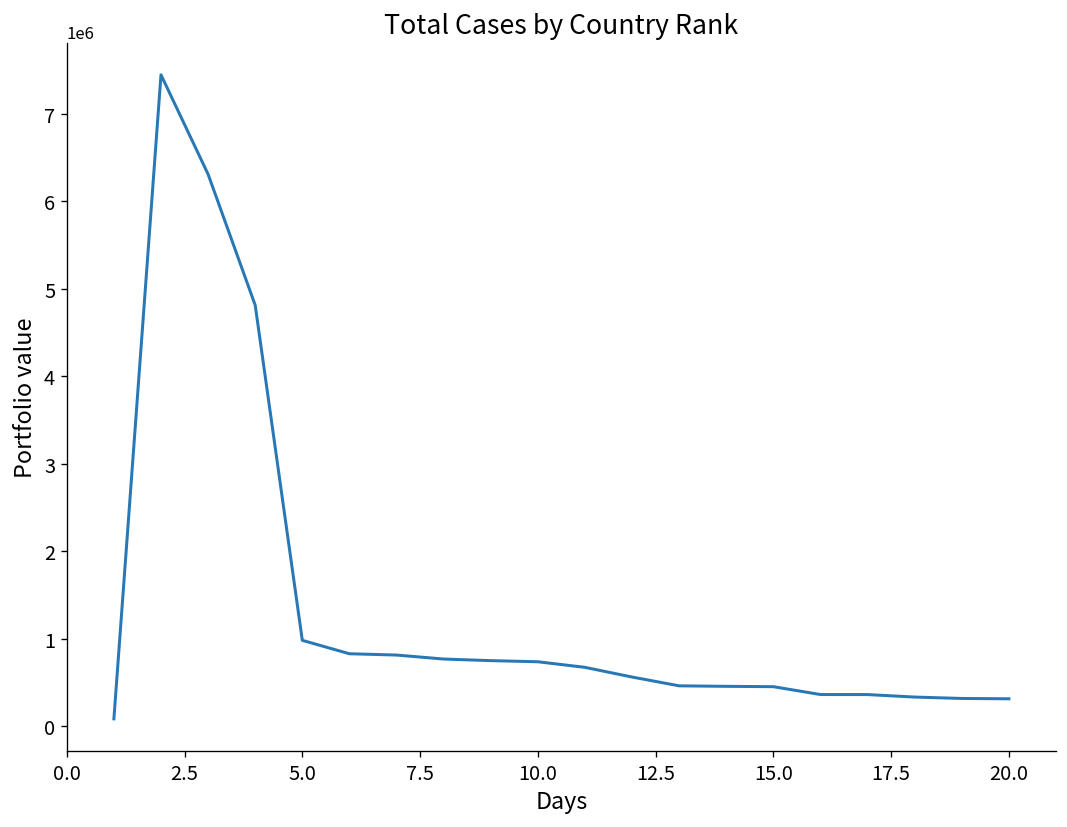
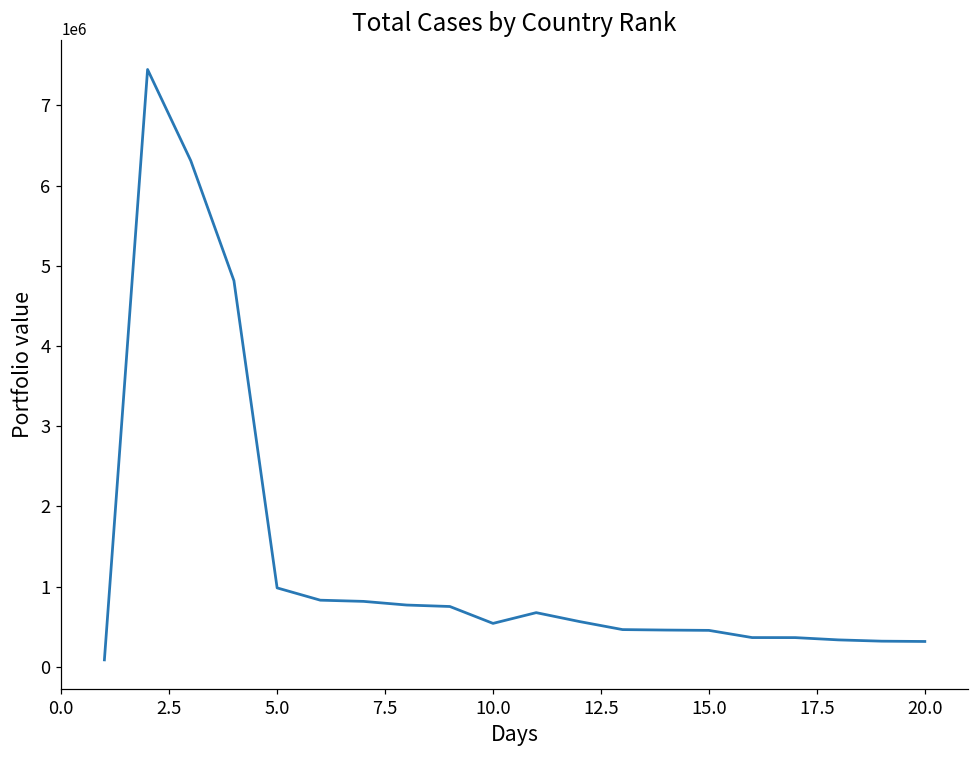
  {
    "5.0": 1000000,
-   "10.0": 700000,
+   "10.0": 500000,
    "15.0": 500000,
    "20.0": 300000
  }
